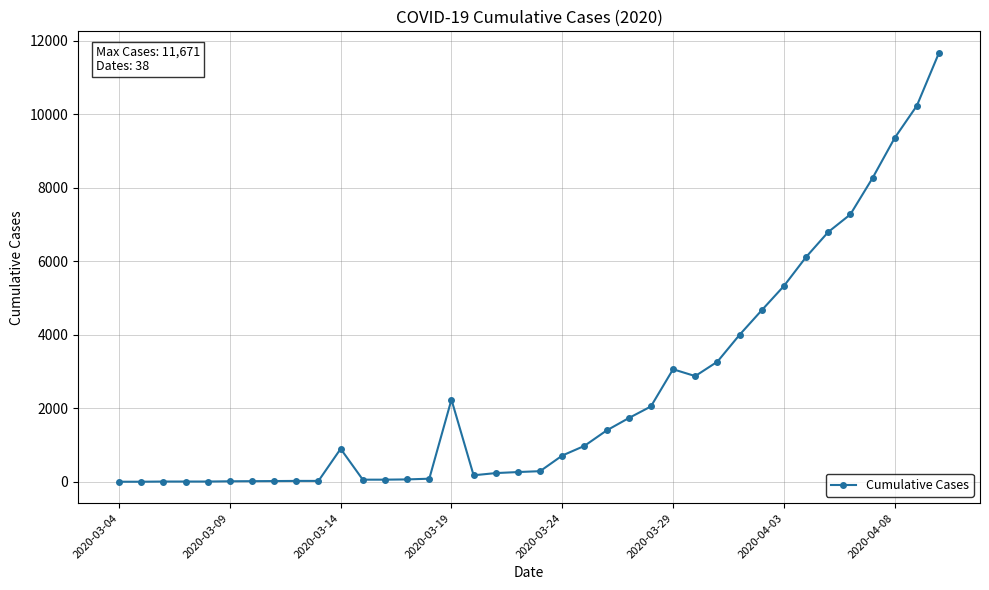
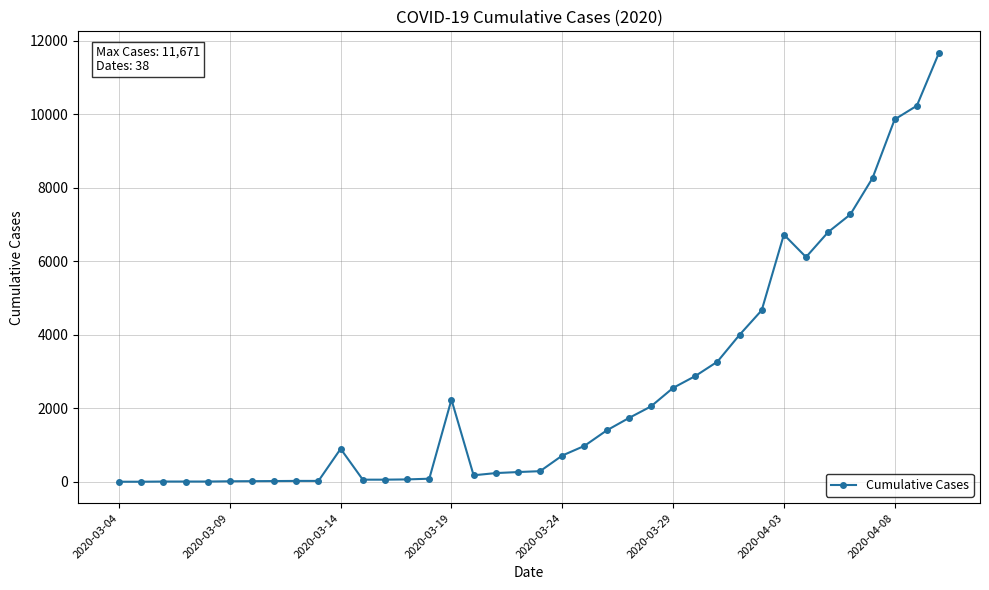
  {
    "2020-03-04": 0,
    "2020-03-09": 0,
    "2020-03-14": 900,
    "2020-03-19": 2200,
    "2020-03-24": 700,
-   "2020-03-29": 3100,
-   "2020-04-03": 5300,
-   "2020-04-08": 9400
+   "2020-03-29": 2600,
+   "2020-04-03": 6700,
+   "2020-04-08": 9900
  }
